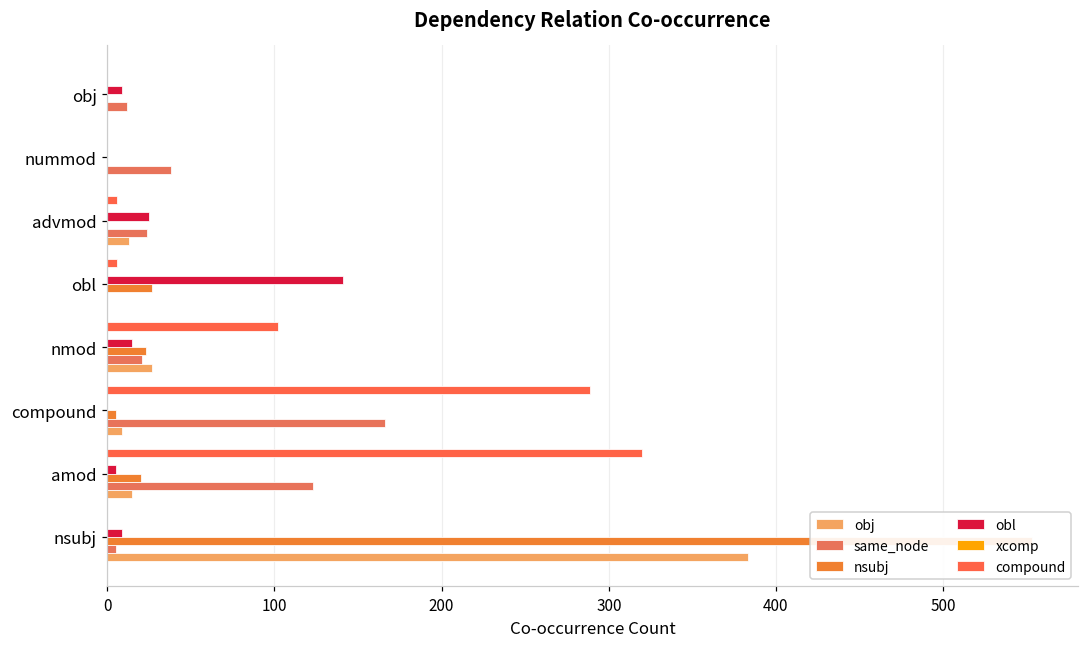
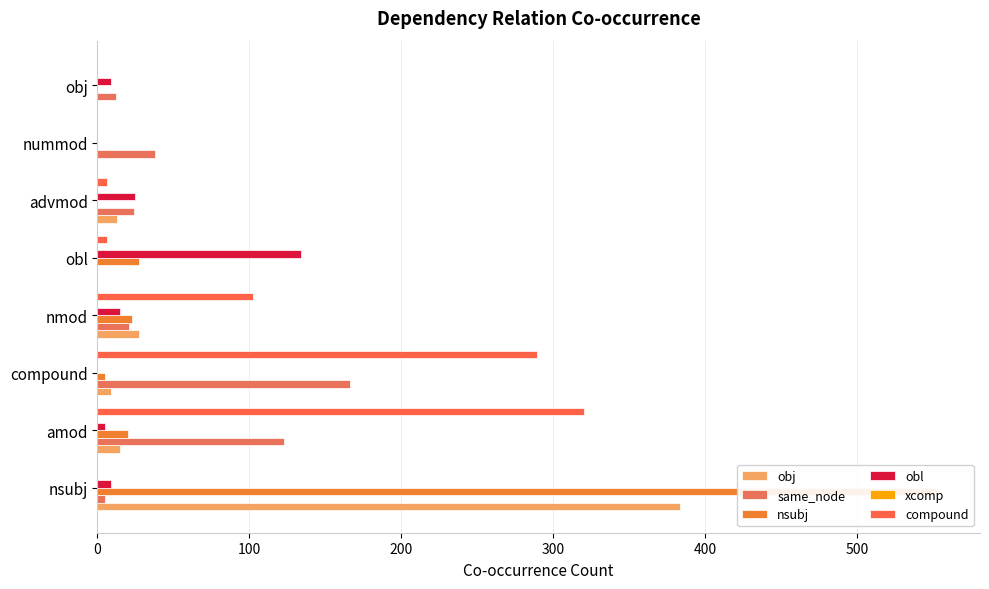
  {
    "obl": {
      "obj": 9,
      "nummod": 0,
      "advmod": 25,
-     "obl": 141,
+     "obl": 134,
      "nmod": 15,
      "compound": 0,
      "amod": 5,
      "nsubj": 9
    },
    "xcomp": {
      "obj": 0,
      "nummod": 0,
      "advmod": 0,
      "obl": 0,
      "nmod": 0,
      "compound": 0,
      "amod": 0,
      "nsubj": 0
    }
  }
